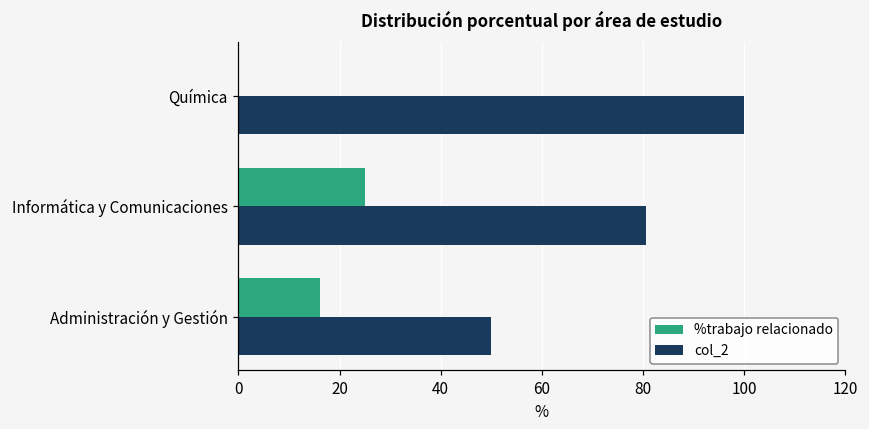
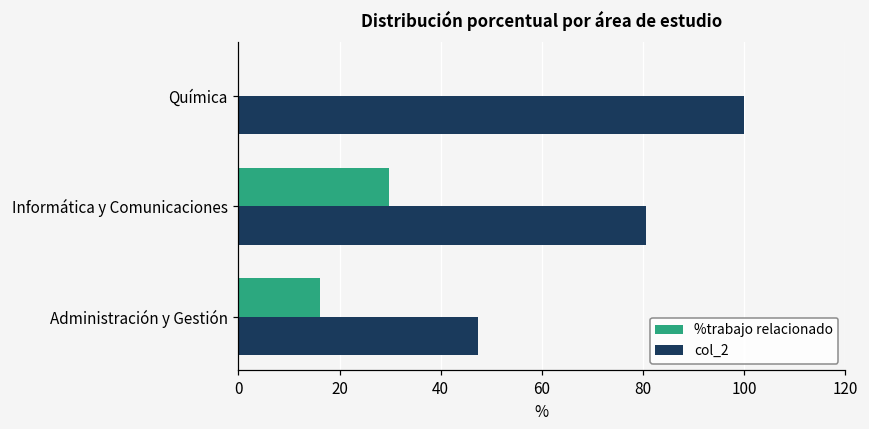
  {
    "%trabajo relacionado": {
      "Química": 0,
-     "Informática y Comunicaciones": 25,
+     "Informática y Comunicaciones": 30,
      "Administración y Gestión": 16
    },
    "col_2": {
      "Química": 100,
      "Informática y Comunicaciones": 81,
-     "Administración y Gestión": 50
+     "Administración y Gestión": 47
    }
  }
